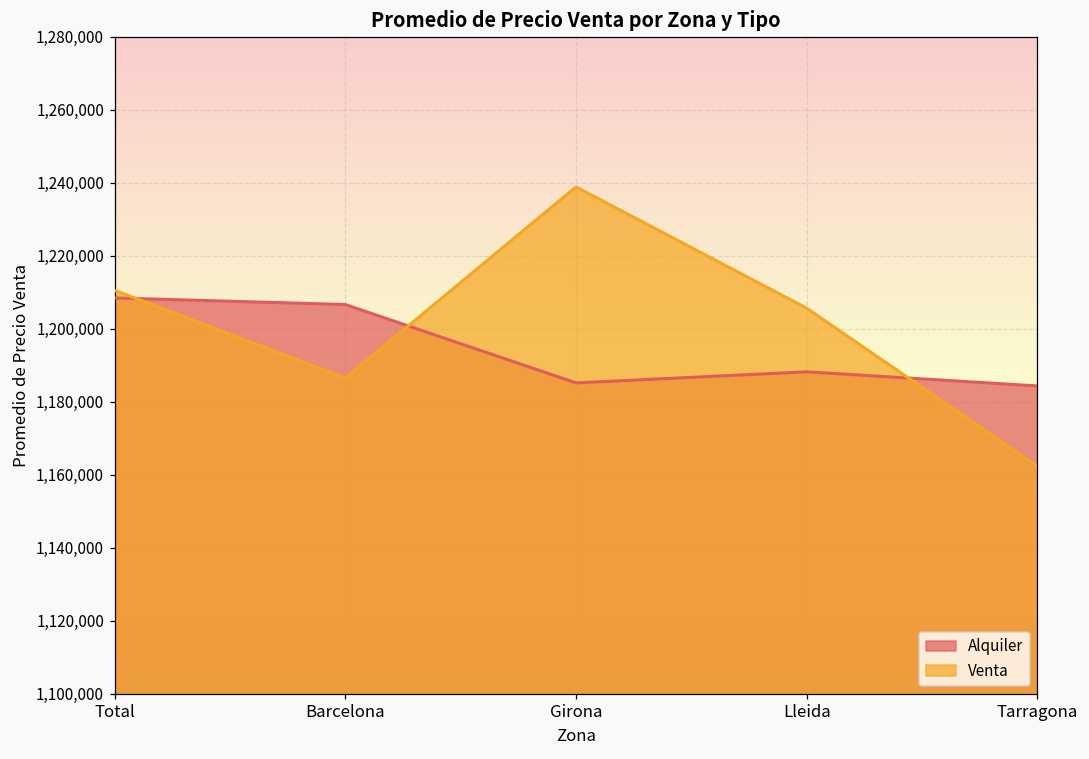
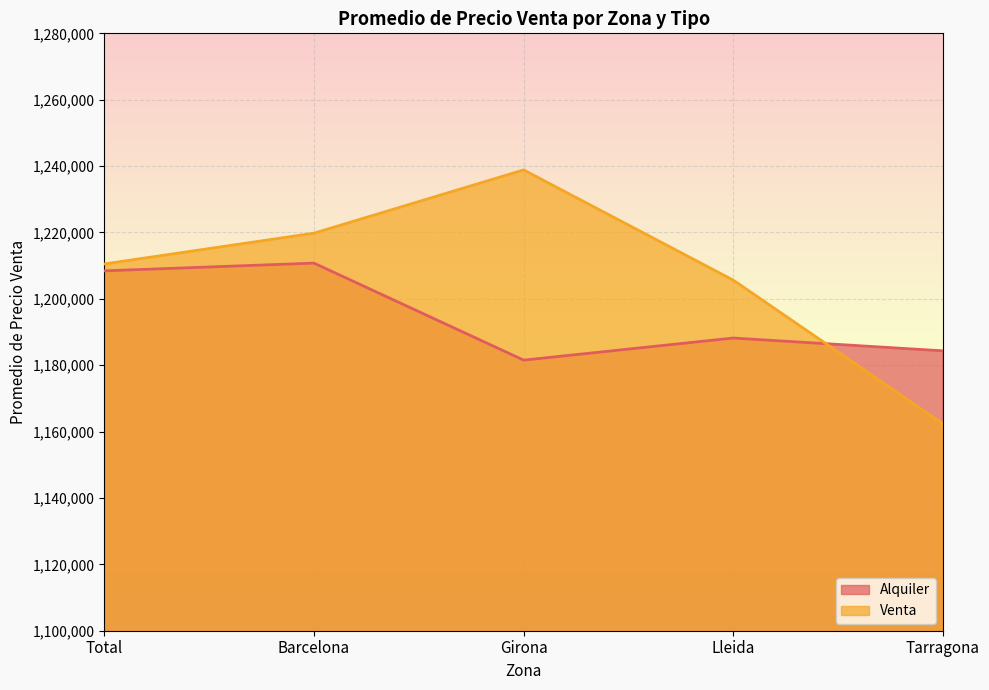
  {
    "Alquiler": {
      "Total": "1,208,000",
-     "Barcelona": "1,207,000",
-     "Girona": "1,185,000",
+     "Barcelona": "1,211,000",
+     "Girona": "1,182,000",
      "Lleida": "1,188,000",
      "Tarragona": "1,184,000"
    },
    "Venta": {
      "Total": "1,211,000",
-     "Barcelona": "1,186,000",
+     "Barcelona": "1,220,000",
      "Girona": "1,239,000",
      "Lleida": "1,206,000",
      "Tarragona": "1,162,000"
    }
  }
